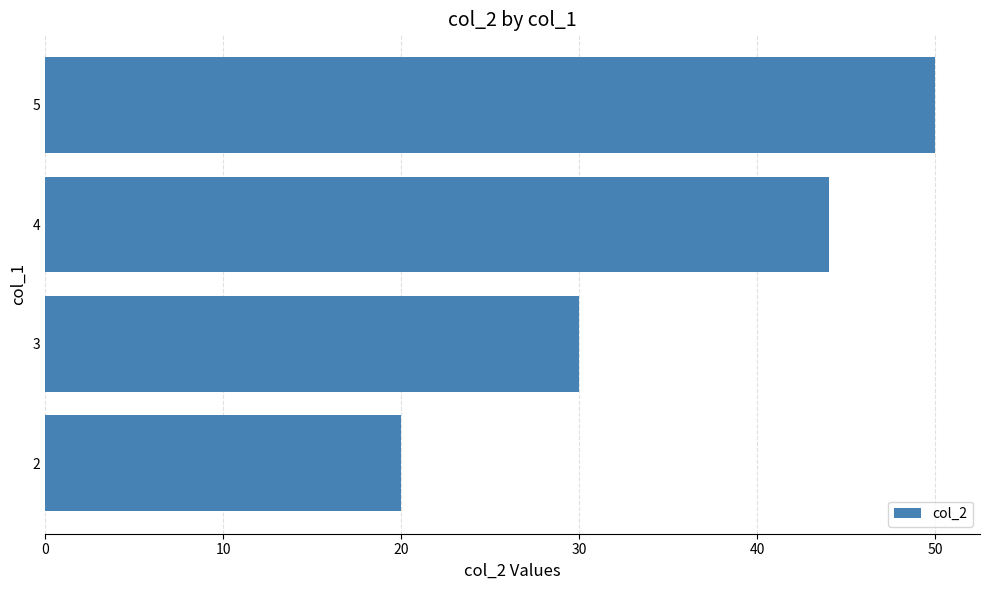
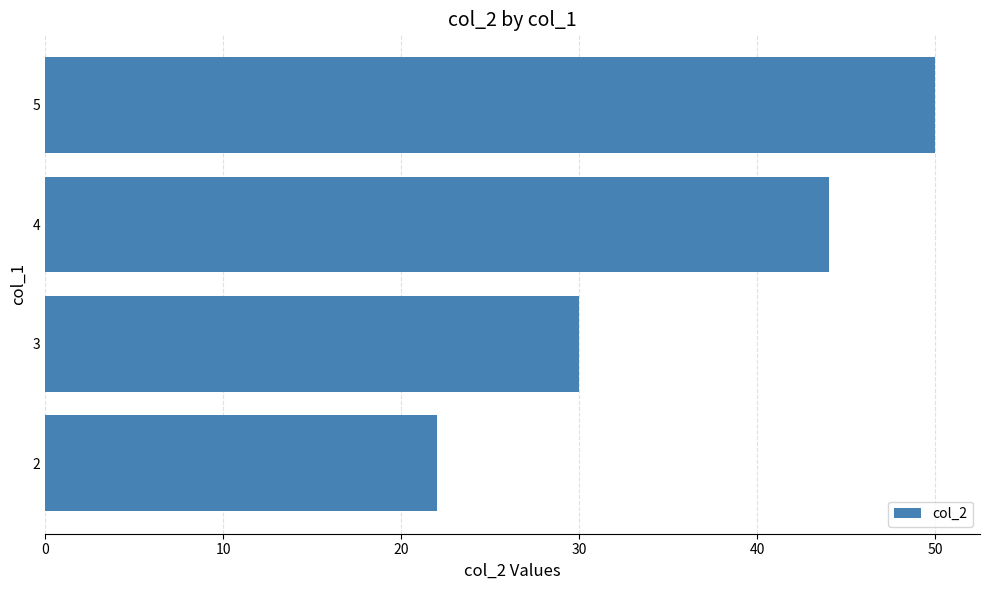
  {
    "5": 50,
    "4": 44,
    "3": 30,
-   "2": 20
+   "2": 22
  }
